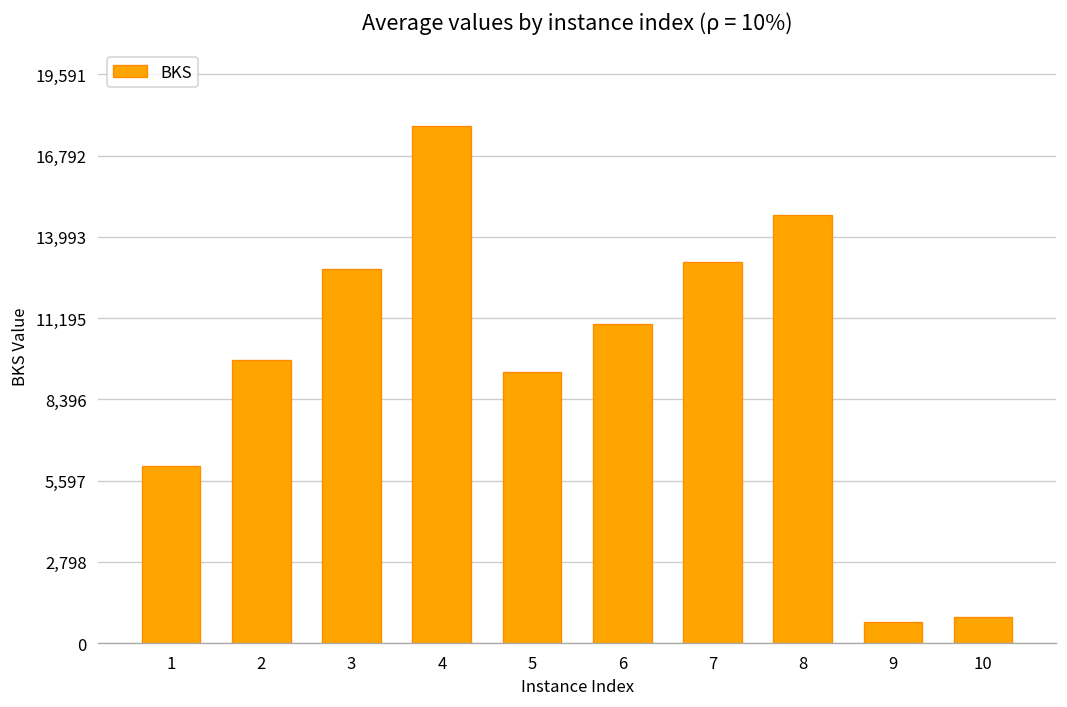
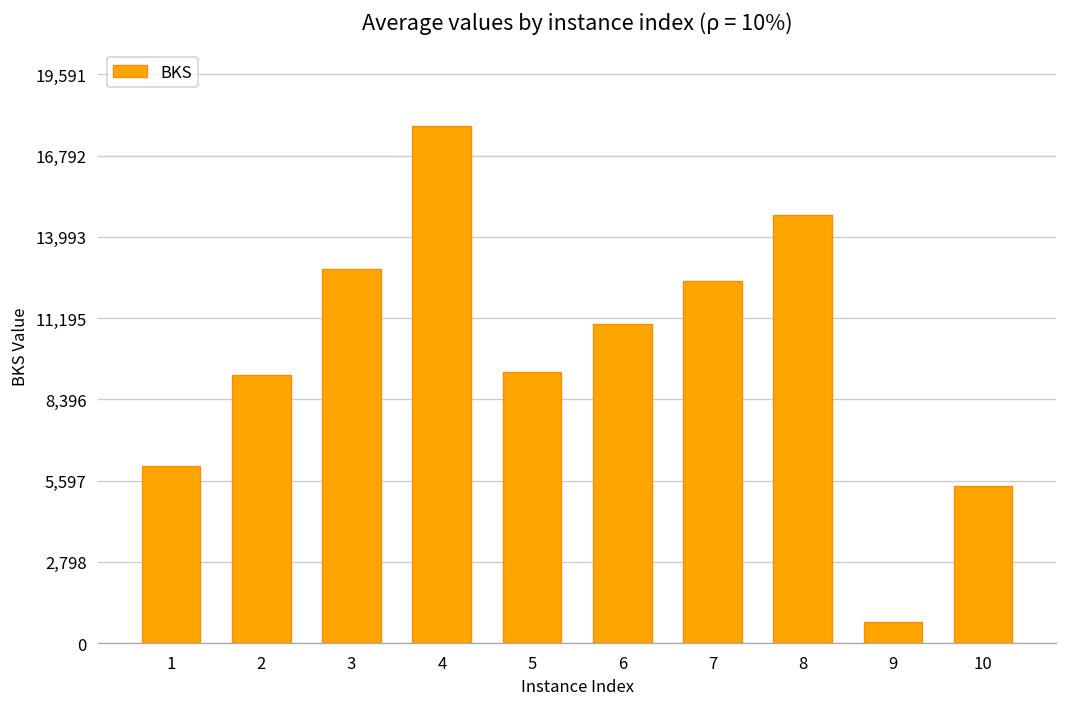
  {
    "1": "6,100",
-   "2": "9,800",
+   "2": "9,200",
    "3": "12,900",
    "4": "17,800",
    "5": "9,300",
    "6": "11,000",
-   "7": "13,100",
+   "7": "12,500",
    "8": "14,700",
    "9": "700",
-   "10": "900"
+   "10": "5,400"
  }
